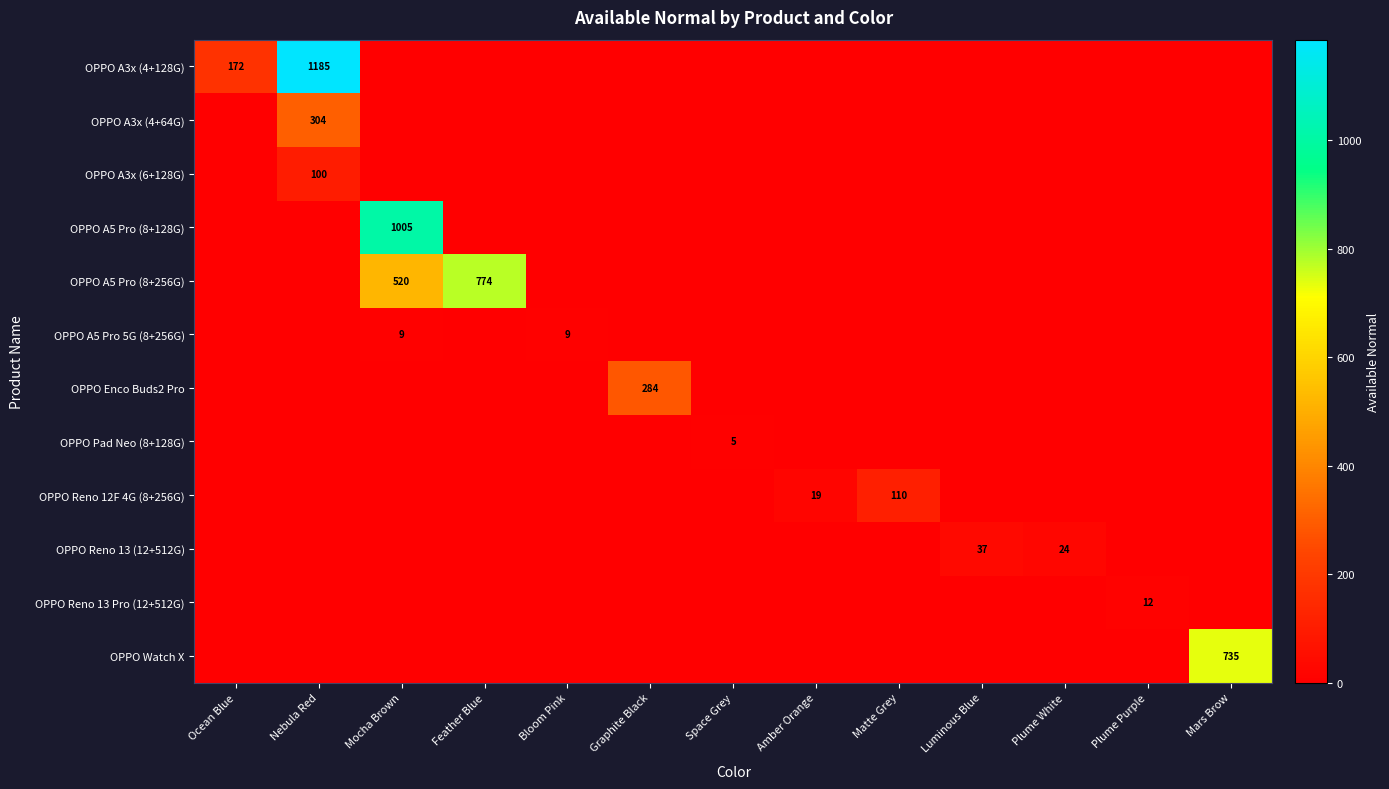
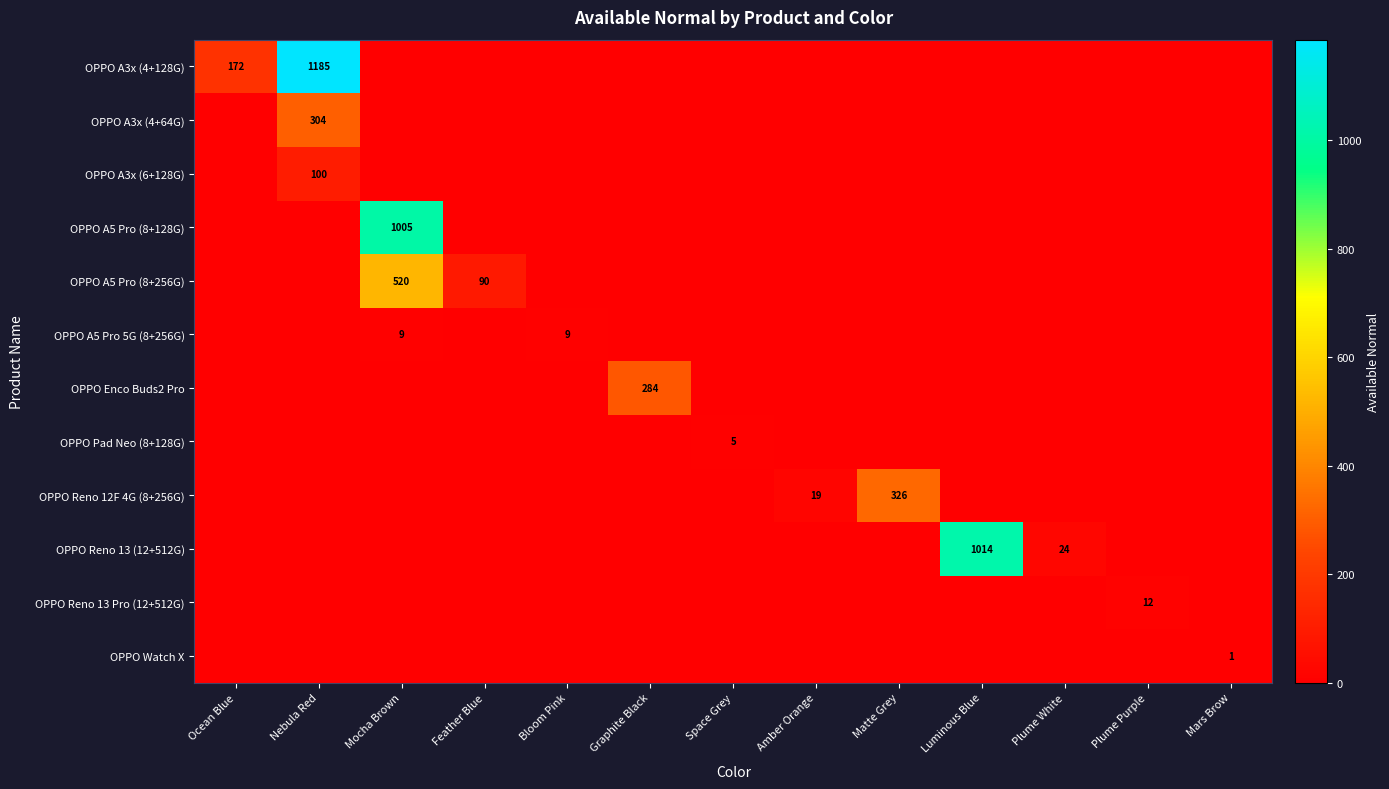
  {
    "OPPO A3x (4+128G)": {
      "Ocean Blue": 172,
      "Nebula Red": 1185
    },
    "OPPO A3x (4+64G)": {
      "Nebula Red": 304
    },
    "OPPO A3x (6+128G)": {
      "Nebula Red": 100
    },
    "OPPO A5 Pro (8+128G)": {
      "Mocha Brown": 1005
    },
    "OPPO A5 Pro (8+256G)": {
      "Mocha Brown": 520,
-     "Feather Blue": 774
+     "Feather Blue": 90
    },
    "OPPO A5 Pro 5G (8+256G)": {
      "Mocha Brown": 9,
      "Bloom Pink": 9
    },
    "OPPO Enco Buds2 Pro": {
      "Graphite Black": 284
    },
    "OPPO Pad Neo (8+128G)": {
      "Space Grey": 5
    },
    "OPPO Reno 12F 4G (8+256G)": {
      "Amber Orange": 19,
-     "Matte Grey": 110
+     "Matte Grey": 326
    },
    "OPPO Reno 13 (12+512G)": {
-     "Luminous Blue": 37,
+     "Luminous Blue": 1014,
      "Plume White": 24
    },
    "OPPO Reno 13 Pro (12+512G)": {
      "Plume Purple": 12
    },
    "OPPO Watch X": {
-     "Mars Brow": 735
+     "Mars Brow": 1
    }
  }
